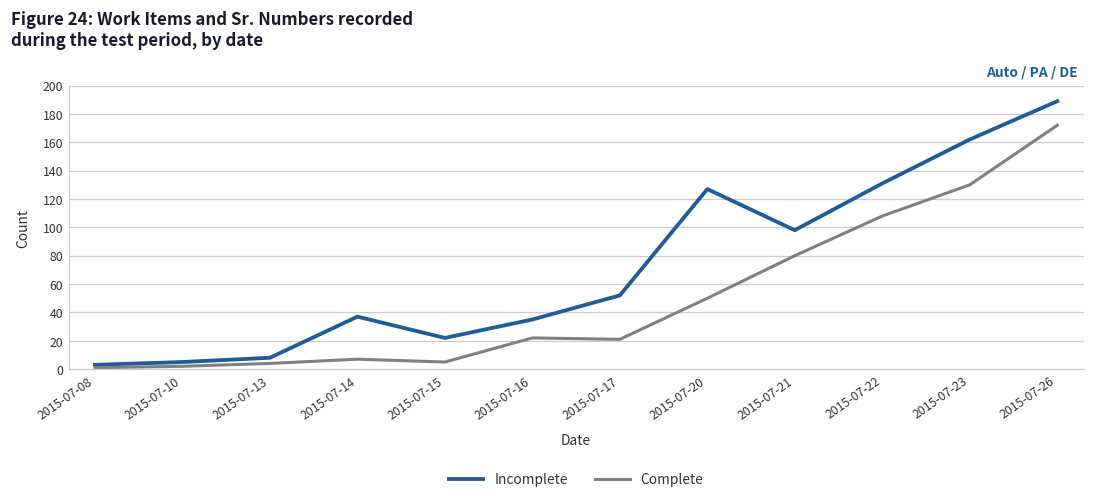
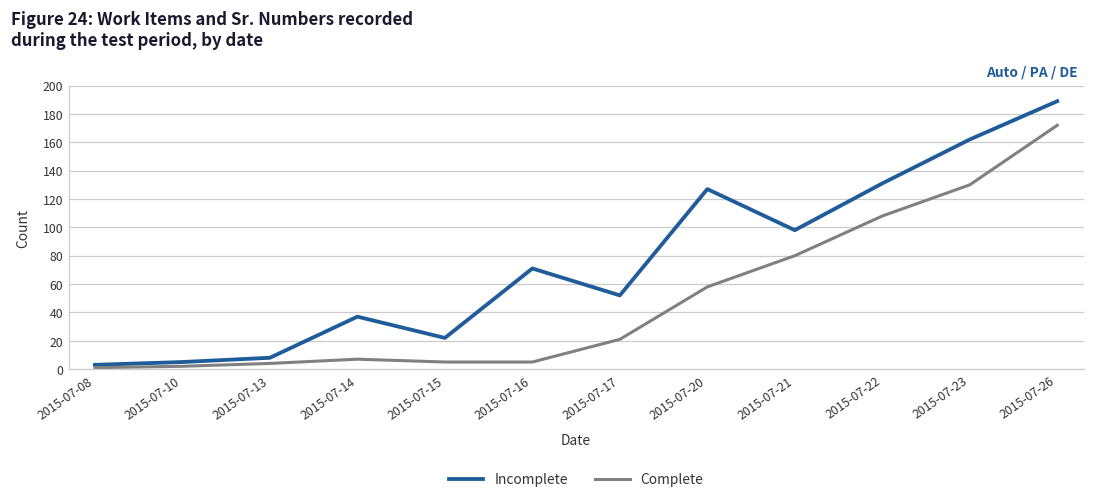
  {
    "Incomplete": {
      "2015-07-10": 5,
      "2015-07-13": 8,
      "2015-07-14": 37,
      "2015-07-15": 22,
-     "2015-07-16": 35,
+     "2015-07-16": 71,
      "2015-07-17": 52,
      "2015-07-20": 127,
      "2015-07-21": 98,
      "2015-07-22": 131,
      "2015-07-23": 162,
      "2015-07-26": 189
    },
    "Complete": {
      "2015-07-10": 2,
      "2015-07-13": 4,
      "2015-07-14": 7,
      "2015-07-15": 5,
-     "2015-07-16": 22,
+     "2015-07-16": 5,
      "2015-07-17": 21,
-     "2015-07-20": 50,
+     "2015-07-20": 58,
      "2015-07-21": 80,
      "2015-07-22": 108,
      "2015-07-23": 130,
      "2015-07-26": 172
    }
  }
